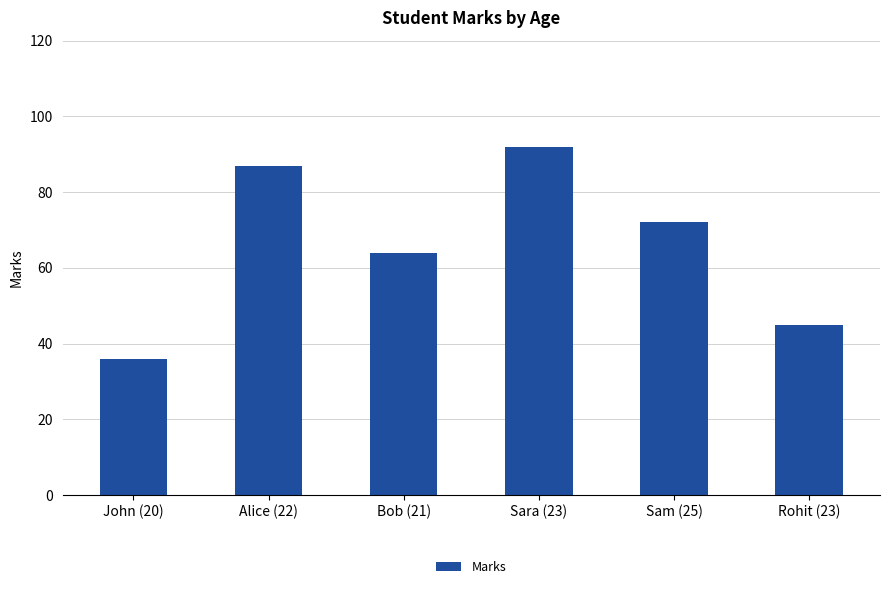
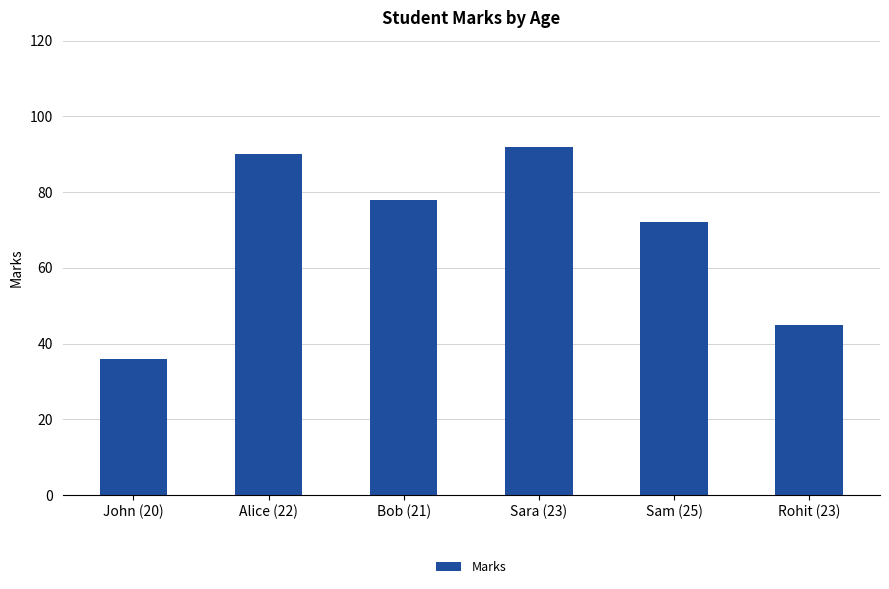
  {
    "John (20)": 36,
-   "Alice (22)": 87,
-   "Bob (21)": 64,
+   "Alice (22)": 90,
+   "Bob (21)": 78,
    "Sara (23)": 92,
    "Sam (25)": 72,
    "Rohit (23)": 45
  }
